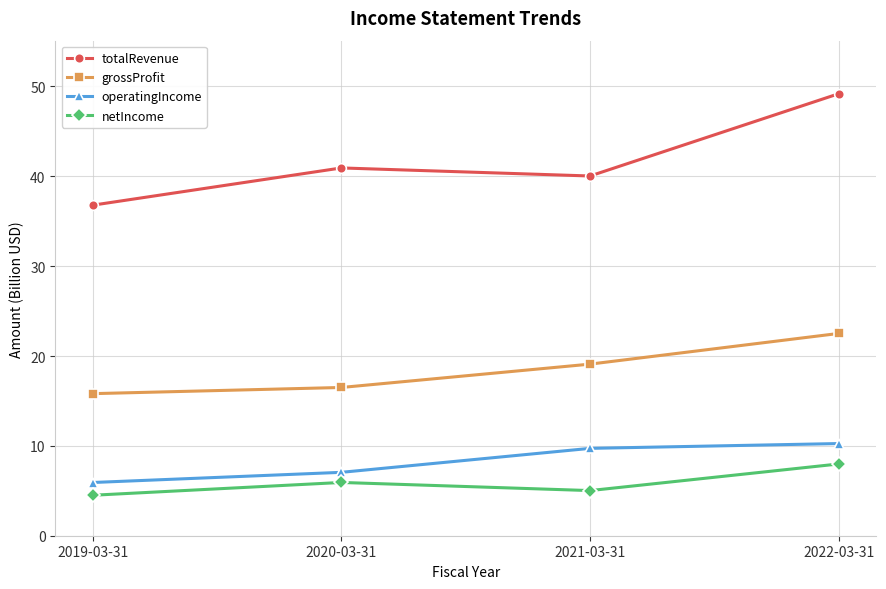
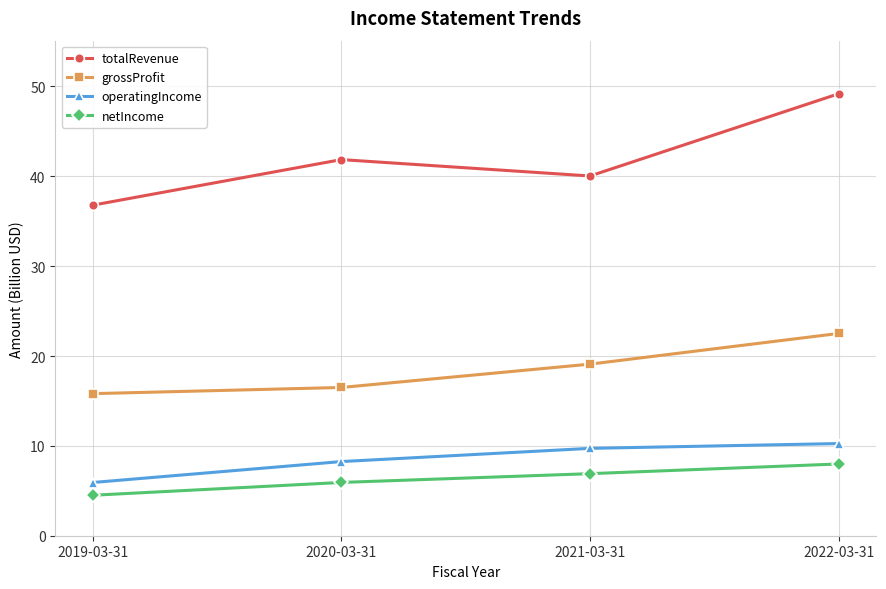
  {
    "totalRevenue": {
      "2019-03-31": 37,
-     "2020-03-31": 41,
+     "2020-03-31": 42,
      "2021-03-31": 40,
      "2022-03-31": 49
    },
    "grossProfit": {
      "2019-03-31": 16,
      "2020-03-31": 16,
      "2021-03-31": 19,
      "2022-03-31": 23
    },
    "operatingIncome": {
      "2019-03-31": 6,
-     "2020-03-31": 7,
+     "2020-03-31": 8,
      "2021-03-31": 10,
      "2022-03-31": 10
    },
    "netIncome": {
      "2019-03-31": 5,
      "2020-03-31": 6,
-     "2021-03-31": 5,
+     "2021-03-31": 7,
      "2022-03-31": 8
    }
  }
